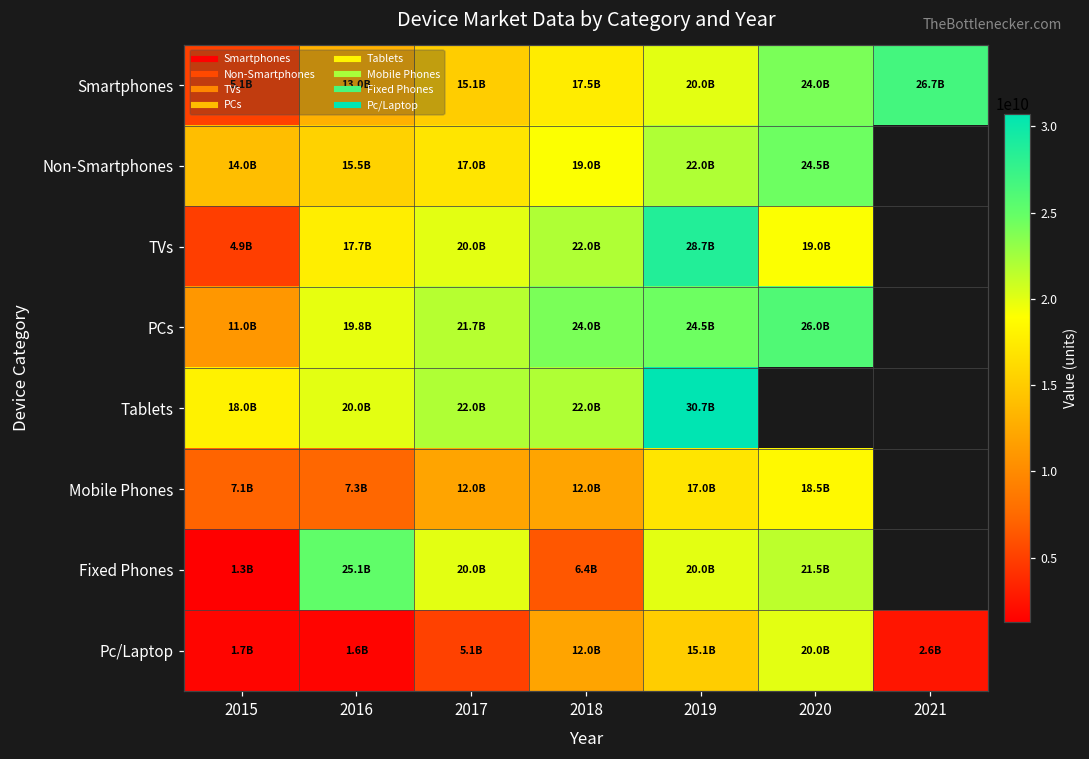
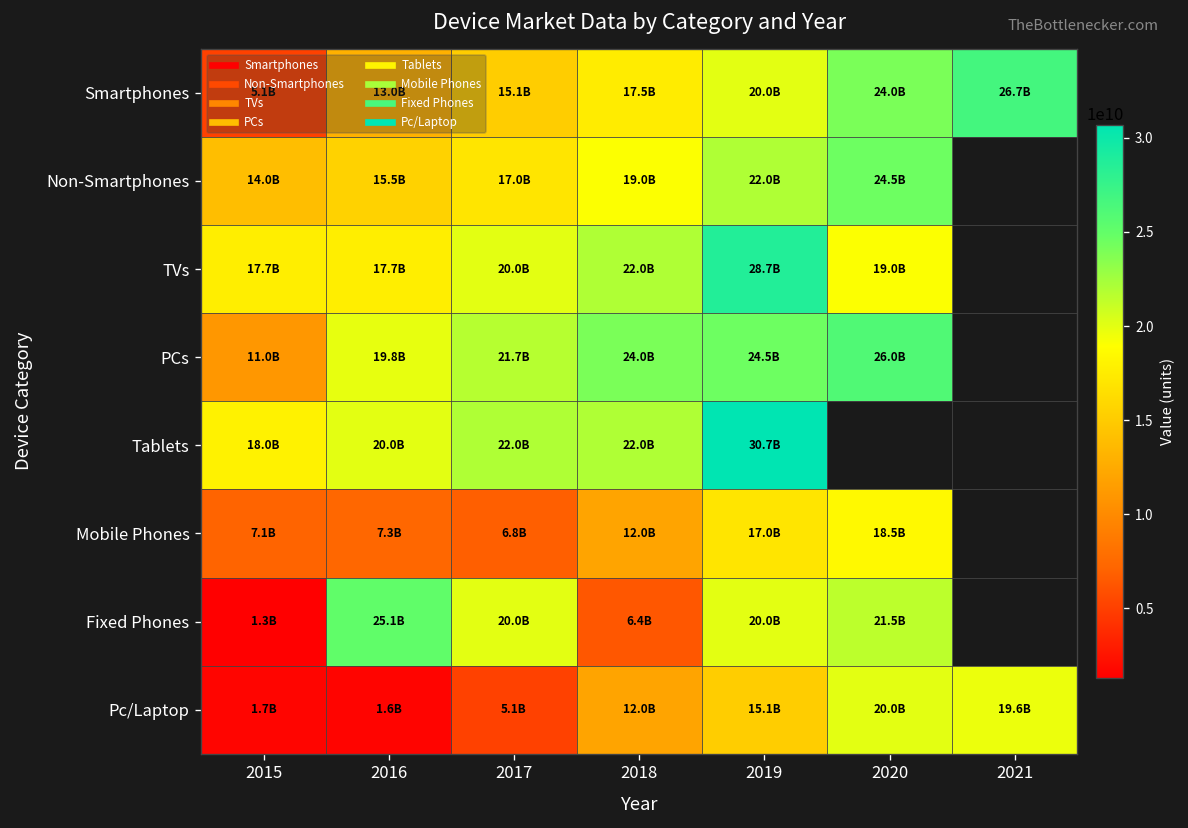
  {
    "Smartphones": {
      "2017": "15.1B",
      "2018": "17.5B",
      "2019": "20.0B",
      "2020": "24.0B",
      "2021": "26.7B"
    },
    "Non-Smartphones": {
      "2015": "14.0B",
      "2016": "15.5B",
      "2017": "17.0B",
      "2018": "19.0B",
      "2019": "22.0B",
      "2020": "24.5B"
    },
    "TVs": {
-     "2015": "4.9B",
+     "2015": "17.7B",
      "2016": "17.7B",
      "2017": "20.0B",
      "2018": "22.0B",
      "2019": "28.7B",
      "2020": "19.0B"
    },
    "PCs": {
      "2015": "11.0B",
      "2016": "19.8B",
      "2017": "21.7B",
      "2018": "24.0B",
      "2019": "24.5B",
      "2020": "26.0B"
    },
    "Tablets": {
      "2015": "18.0B",
      "2016": "20.0B",
      "2017": "22.0B",
      "2018": "22.0B",
      "2019": "30.7B"
    },
    "Mobile Phones": {
      "2015": "7.1B",
      "2016": "7.3B",
-     "2017": "12.0B",
+     "2017": "6.8B",
      "2018": "12.0B",
      "2019": "17.0B",
      "2020": "18.5B"
    },
    "Fixed Phones": {
      "2015": "1.3B",
      "2016": "25.1B",
      "2017": "20.0B",
      "2018": "6.4B",
      "2019": "20.0B",
      "2020": "21.5B"
    },
    "Pc/Laptop": {
      "2015": "1.7B",
      "2016": "1.6B",
      "2017": "5.1B",
      "2018": "12.0B",
      "2019": "15.1B",
      "2020": "20.0B",
-     "2021": "2.6B"
+     "2021": "19.6B"
    }
  }
